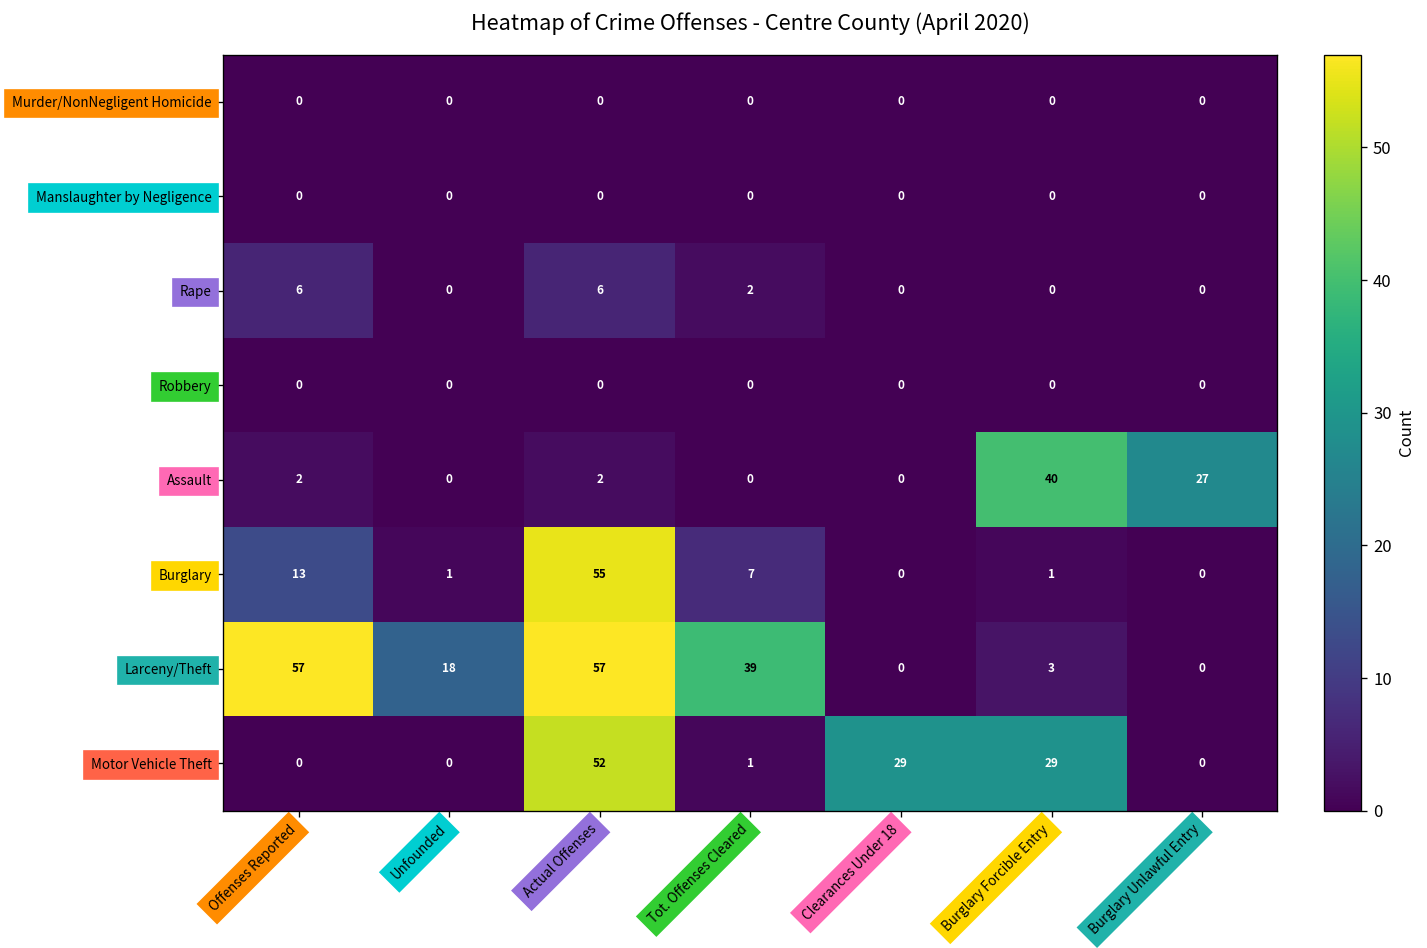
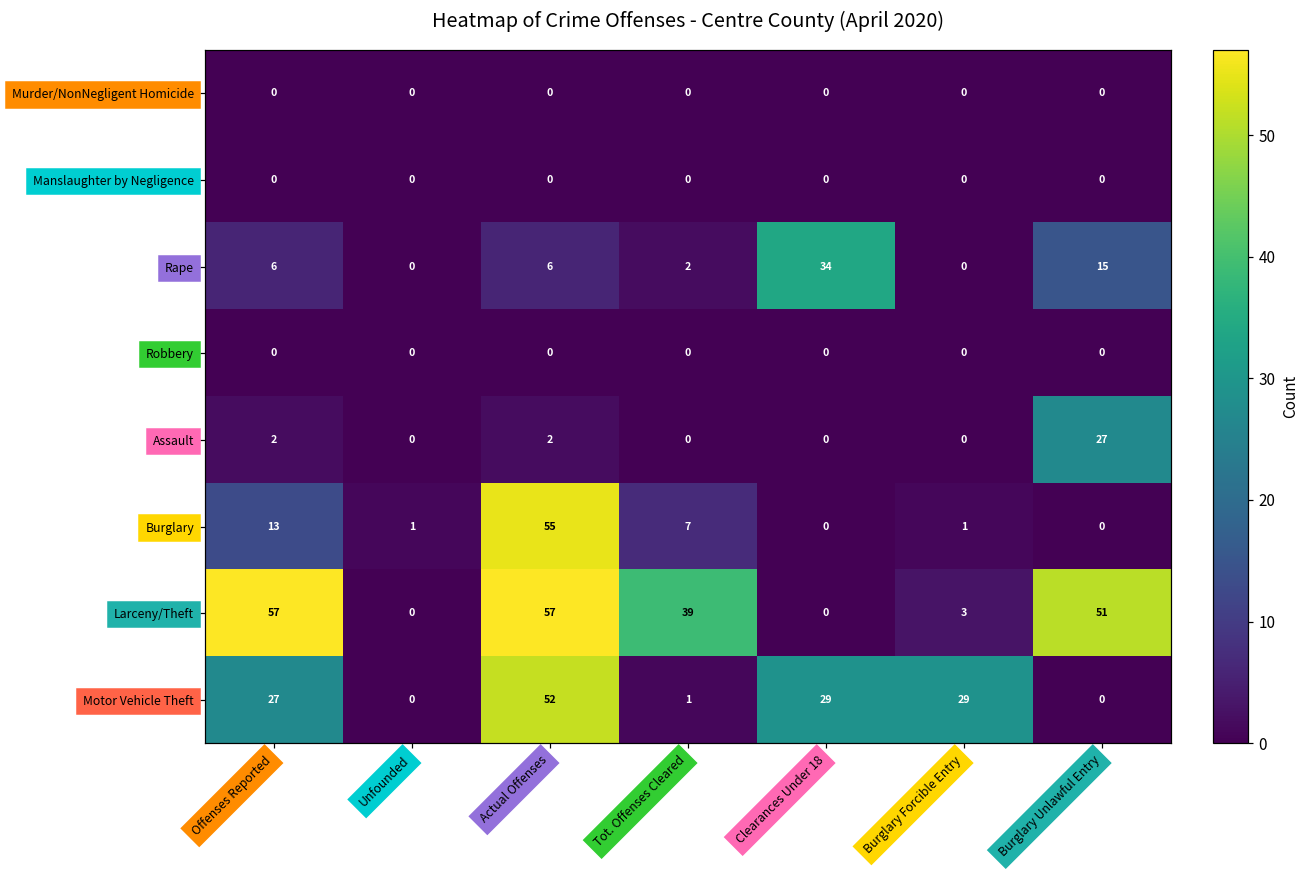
  {
    "Murder/NonNegligent Homicide": {
      "Offenses Reported": 0,
      "Unfounded": 0,
      "Actual Offenses": 0,
      "Tot. Offenses Cleared": 0,
      "Clearances Under 18": 0,
      "Burglary Forcible Entry": 0,
      "Burglary Unlawful Entry": 0
    },
    "Manslaughter by Negligence": {
      "Offenses Reported": 0,
      "Unfounded": 0,
      "Actual Offenses": 0,
      "Tot. Offenses Cleared": 0,
      "Clearances Under 18": 0,
      "Burglary Forcible Entry": 0,
      "Burglary Unlawful Entry": 0
    },
    "Rape": {
      "Offenses Reported": 6,
      "Unfounded": 0,
      "Actual Offenses": 6,
      "Tot. Offenses Cleared": 2,
-     "Clearances Under 18": 0,
+     "Clearances Under 18": 34,
      "Burglary Forcible Entry": 0,
-     "Burglary Unlawful Entry": 0
+     "Burglary Unlawful Entry": 15
    },
    "Robbery": {
      "Offenses Reported": 0,
      "Unfounded": 0,
      "Actual Offenses": 0,
      "Tot. Offenses Cleared": 0,
      "Clearances Under 18": 0,
      "Burglary Forcible Entry": 0,
      "Burglary Unlawful Entry": 0
    },
    "Assault": {
      "Offenses Reported": 2,
      "Unfounded": 0,
      "Actual Offenses": 2,
      "Tot. Offenses Cleared": 0,
      "Clearances Under 18": 0,
-     "Burglary Forcible Entry": 40,
+     "Burglary Forcible Entry": 0,
      "Burglary Unlawful Entry": 27
    },
    "Burglary": {
      "Offenses Reported": 13,
      "Unfounded": 1,
      "Actual Offenses": 55,
      "Tot. Offenses Cleared": 7,
      "Clearances Under 18": 0,
      "Burglary Forcible Entry": 1,
      "Burglary Unlawful Entry": 0
    },
    "Larceny/Theft": {
      "Offenses Reported": 57,
-     "Unfounded": 18,
+     "Unfounded": 0,
      "Actual Offenses": 57,
      "Tot. Offenses Cleared": 39,
      "Clearances Under 18": 0,
      "Burglary Forcible Entry": 3,
-     "Burglary Unlawful Entry": 0
+     "Burglary Unlawful Entry": 51
    },
    "Motor Vehicle Theft": {
-     "Offenses Reported": 0,
+     "Offenses Reported": 27,
      "Unfounded": 0,
      "Actual Offenses": 52,
      "Tot. Offenses Cleared": 1,
      "Clearances Under 18": 29,
      "Burglary Forcible Entry": 29,
      "Burglary Unlawful Entry": 0
    }
  }
